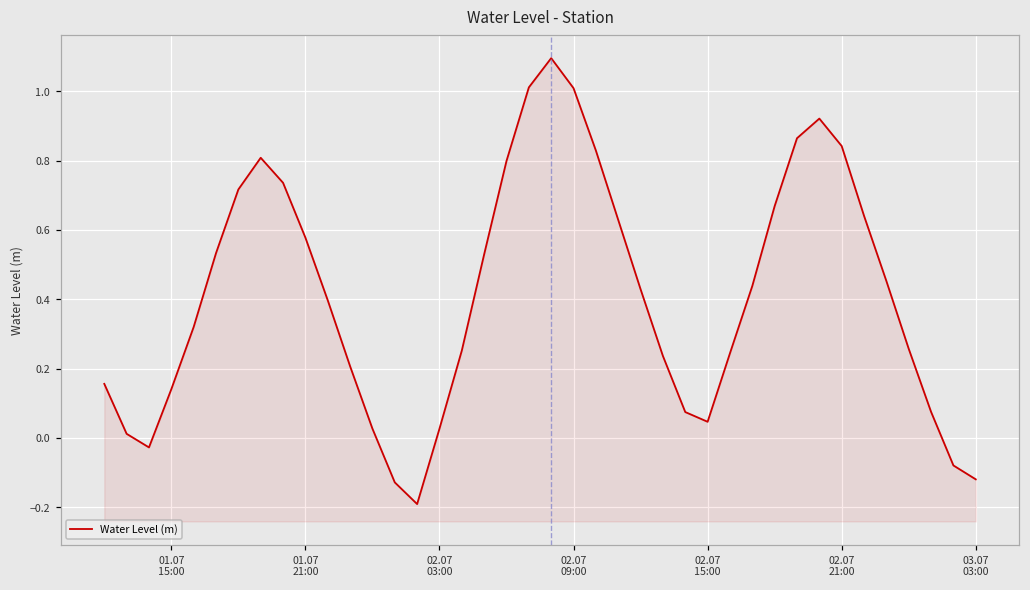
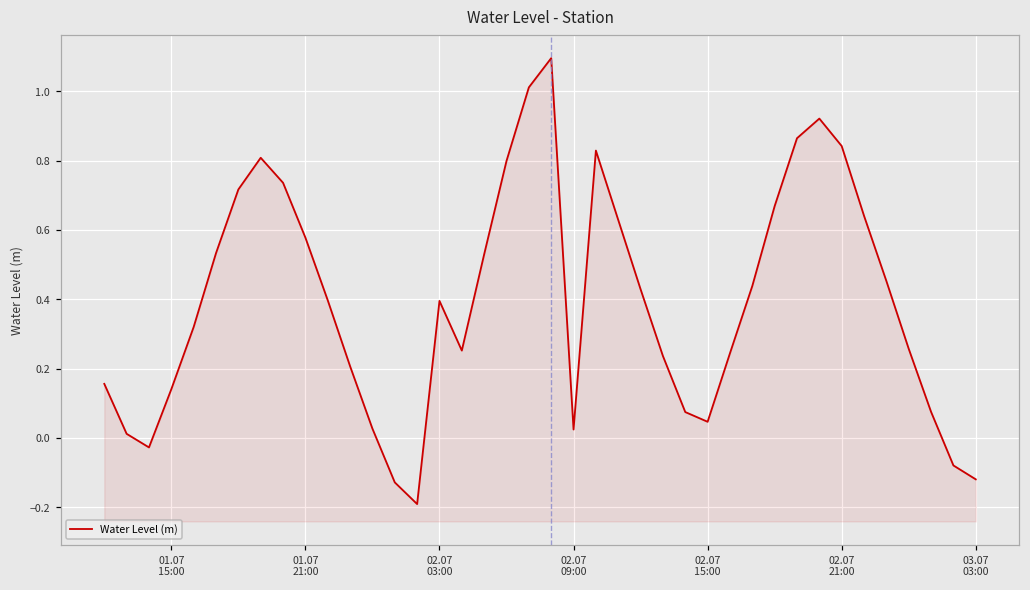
  {
    "01.07 15:00": 0.14,
    "01.07 21:00": 0.58,
-   "02.07 03:00": 0.03,
-   "02.07 09:00": 1.01,
+   "02.07 03:00": 0.40,
+   "02.07 09:00": 0.02,
    "02.07 15:00": 0.05,
    "02.07 21:00": 0.84,
    "03.07 03:00": -0.12
  }
